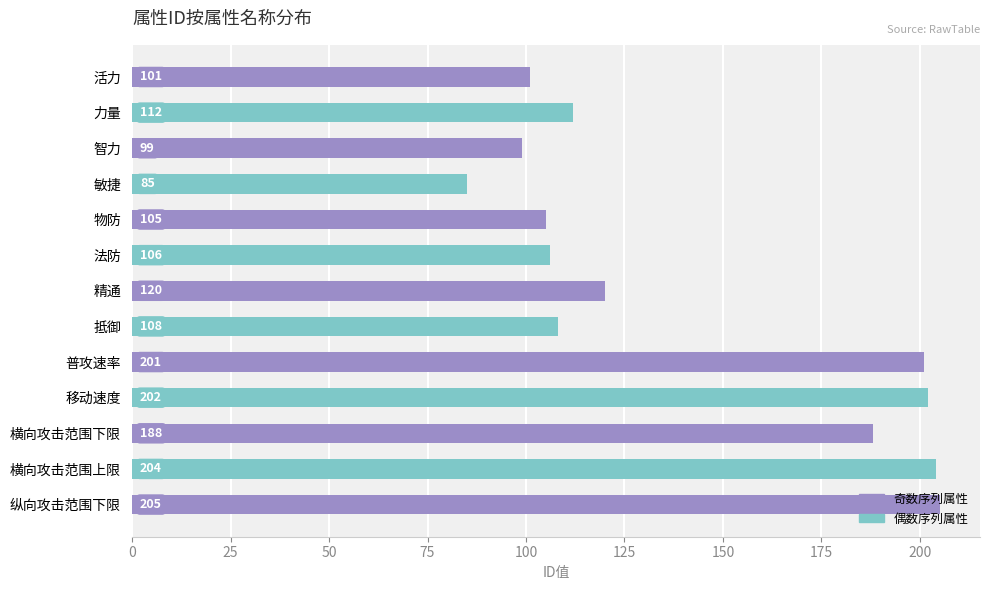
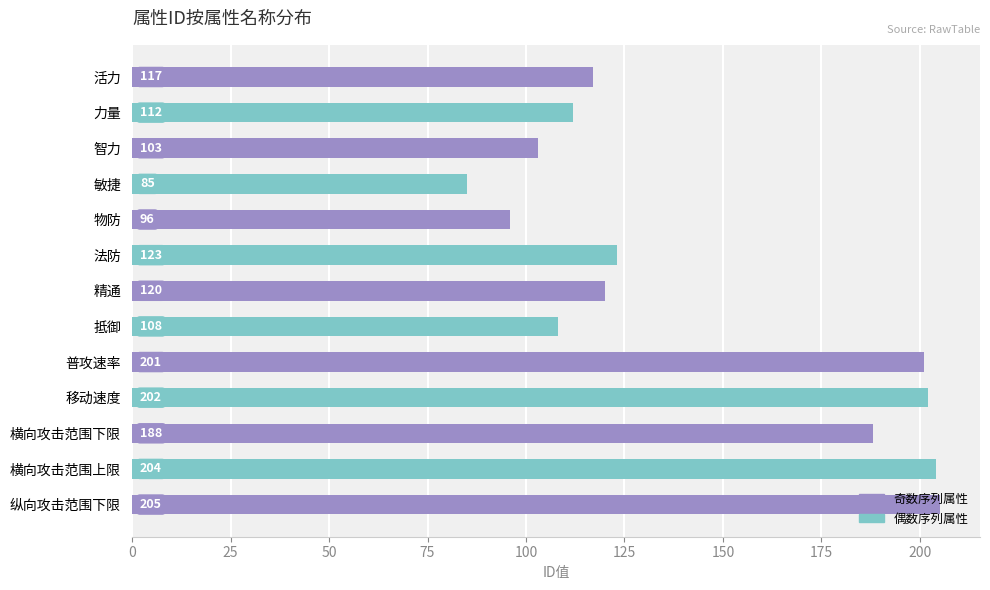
  {
-   "活力": 101,
-   "智力": 99,
-   "物防": 105,
-   "法防": 106
+   "活力": 117,
+   "智力": 103,
+   "物防": 96,
+   "法防": 123
  }
